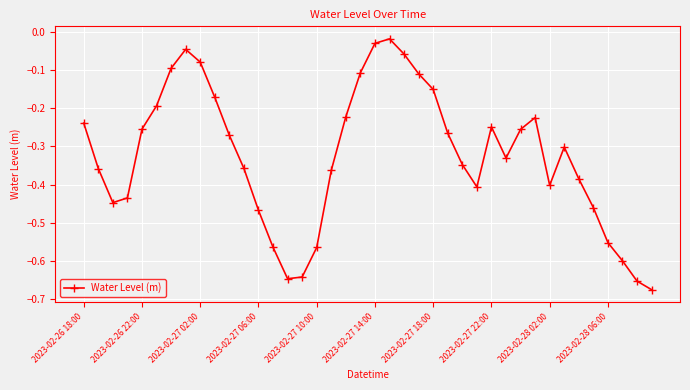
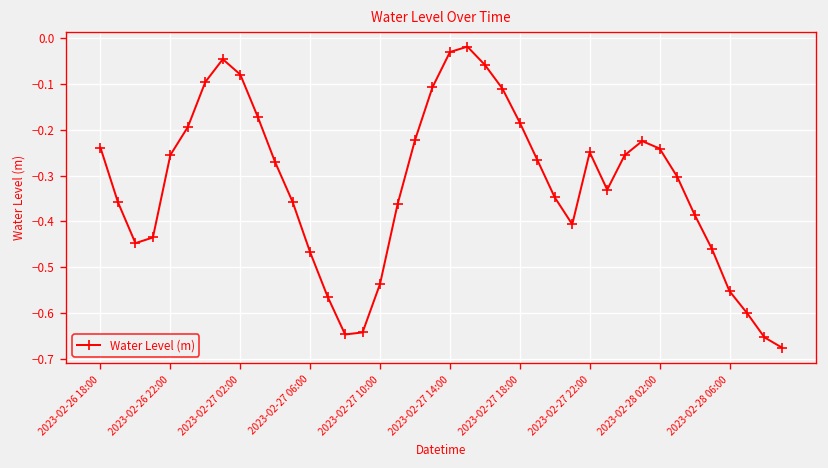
  {
    "2023-02-26 18:00": -0.24,
    "2023-02-26 22:00": -0.25,
    "2023-02-27 02:00": -0.08,
    "2023-02-27 06:00": -0.47,
-   "2023-02-27 10:00": -0.57,
+   "2023-02-27 10:00": -0.54,
    "2023-02-27 14:00": -0.03,
-   "2023-02-27 18:00": -0.15,
+   "2023-02-27 18:00": -0.18,
    "2023-02-27 22:00": -0.25,
-   "2023-02-28 02:00": -0.40,
+   "2023-02-28 02:00": -0.24,
    "2023-02-28 06:00": -0.55
  }
